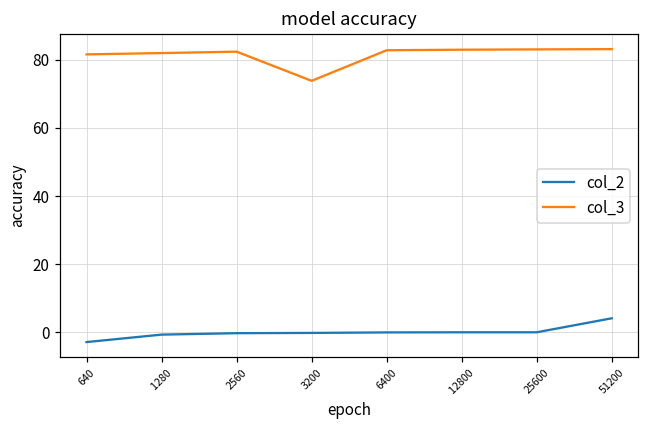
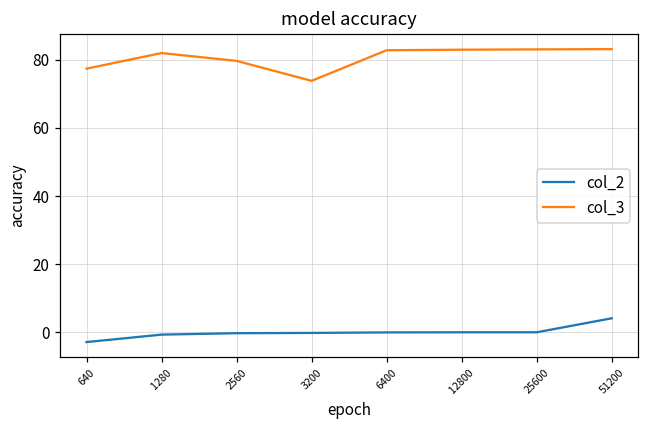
  {
    "col_2": {
      "640": -3,
      "1280": -1,
      "2560": 0,
      "3200": 0,
      "6400": 0,
      "12800": 0,
      "25600": 0,
      "51200": 4
    },
    "col_3": {
-     "640": 82,
+     "640": 77,
      "1280": 82,
-     "2560": 82,
+     "2560": 80,
      "3200": 74,
      "6400": 83,
      "12800": 83,
      "25600": 83,
      "51200": 83
    }
  }
